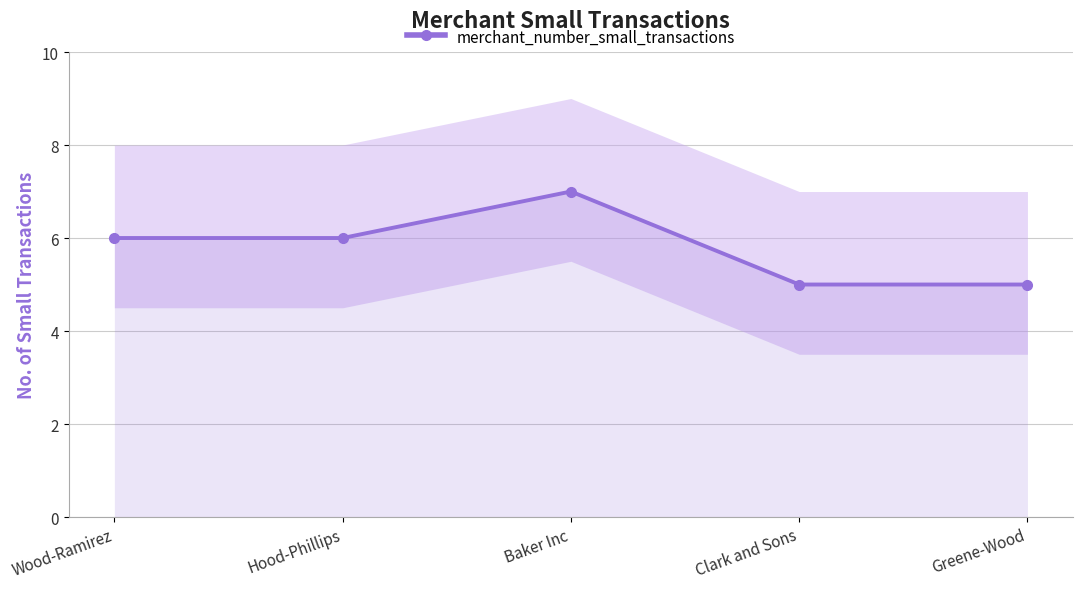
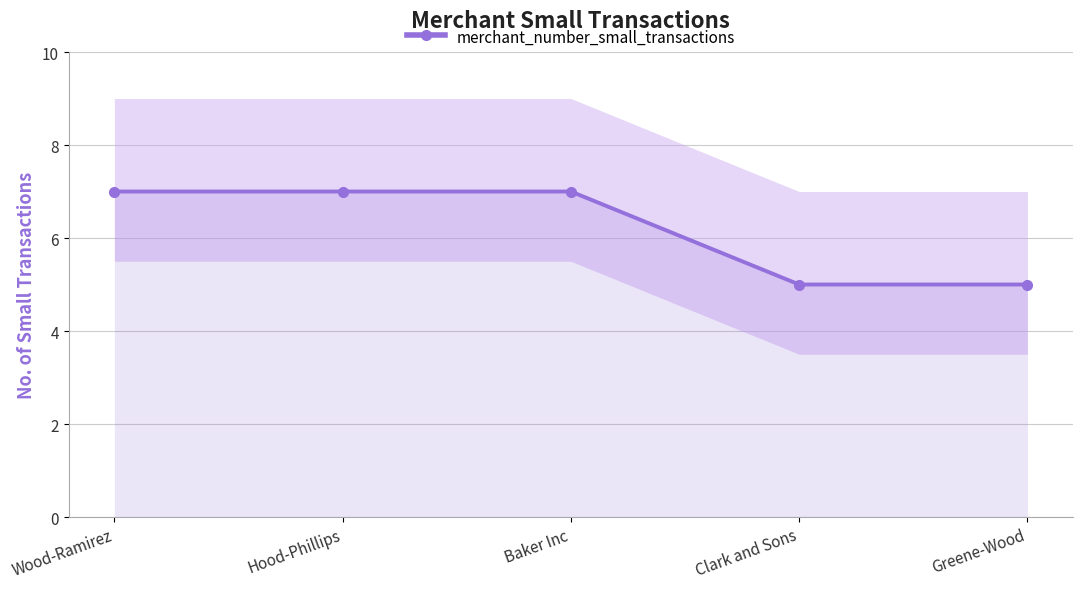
  {
    "merchant_number_small_transactions": {
-     "Wood-Ramirez": 6,
-     "Hood-Phillips": 6,
+     "Wood-Ramirez": 7,
+     "Hood-Phillips": 7,
      "Baker Inc": 7,
      "Clark and Sons": 5,
      "Greene-Wood": 5
    }
  }
